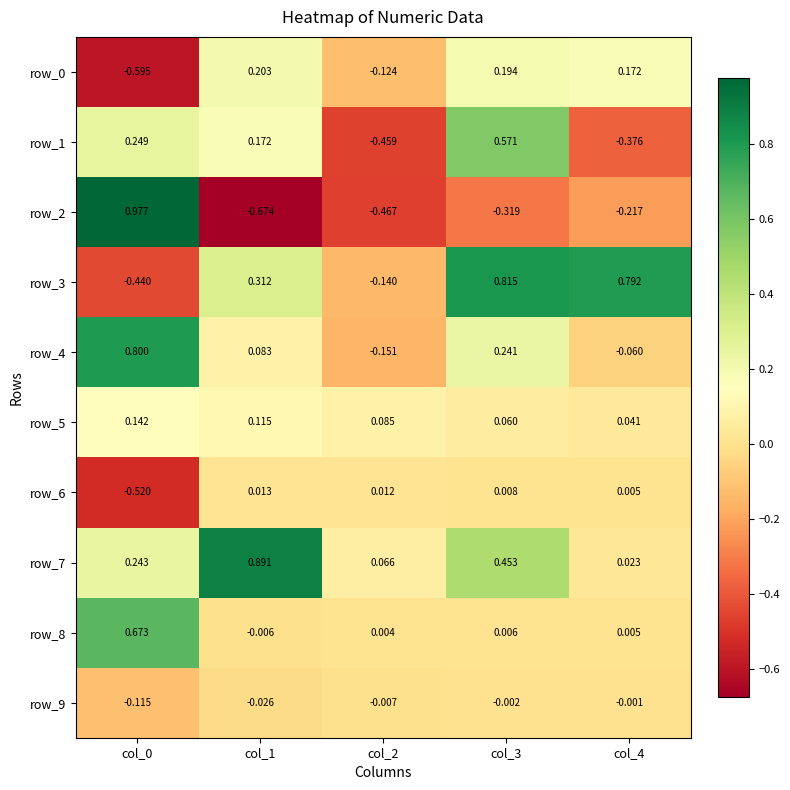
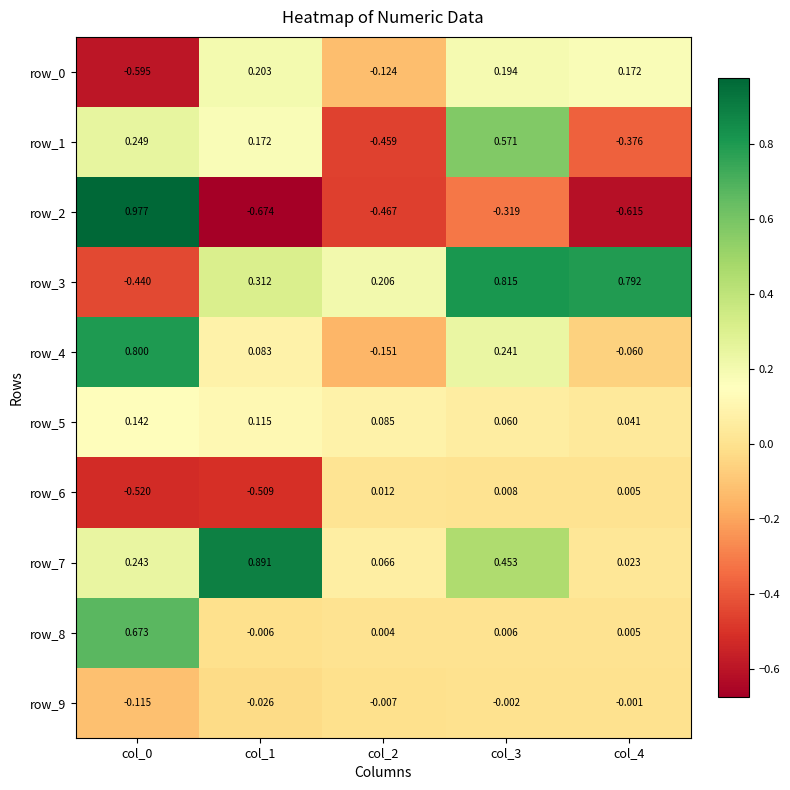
  {
    "row_0": {
      "col_0": -0.595,
      "col_1": 0.203,
      "col_2": -0.124,
      "col_3": 0.194,
      "col_4": 0.172
    },
    "row_1": {
      "col_0": 0.249,
      "col_1": 0.172,
      "col_2": -0.459,
      "col_3": 0.571,
      "col_4": -0.376
    },
    "row_2": {
      "col_0": 0.977,
      "col_1": -0.674,
      "col_2": -0.467,
      "col_3": -0.319,
-     "col_4": -0.217
+     "col_4": -0.615
    },
    "row_3": {
      "col_0": -0.440,
      "col_1": 0.312,
-     "col_2": -0.140,
+     "col_2": 0.206,
      "col_3": 0.815,
      "col_4": 0.792
    },
    "row_4": {
      "col_0": 0.800,
      "col_1": 0.083,
      "col_2": -0.151,
      "col_3": 0.241,
      "col_4": -0.060
    },
    "row_5": {
      "col_0": 0.142,
      "col_1": 0.115,
      "col_2": 0.085,
      "col_3": 0.060,
      "col_4": 0.041
    },
    "row_6": {
      "col_0": -0.520,
-     "col_1": 0.013,
+     "col_1": -0.509,
      "col_2": 0.012,
      "col_3": 0.008,
      "col_4": 0.005
    },
    "row_7": {
      "col_0": 0.243,
      "col_1": 0.891,
      "col_2": 0.066,
      "col_3": 0.453,
      "col_4": 0.023
    },
    "row_8": {
      "col_0": 0.673,
      "col_1": -0.006,
      "col_2": 0.004,
      "col_3": 0.006,
      "col_4": 0.005
    },
    "row_9": {
      "col_0": -0.115,
      "col_1": -0.026,
      "col_2": -0.007,
      "col_3": -0.002,
      "col_4": -0.001
    }
  }
